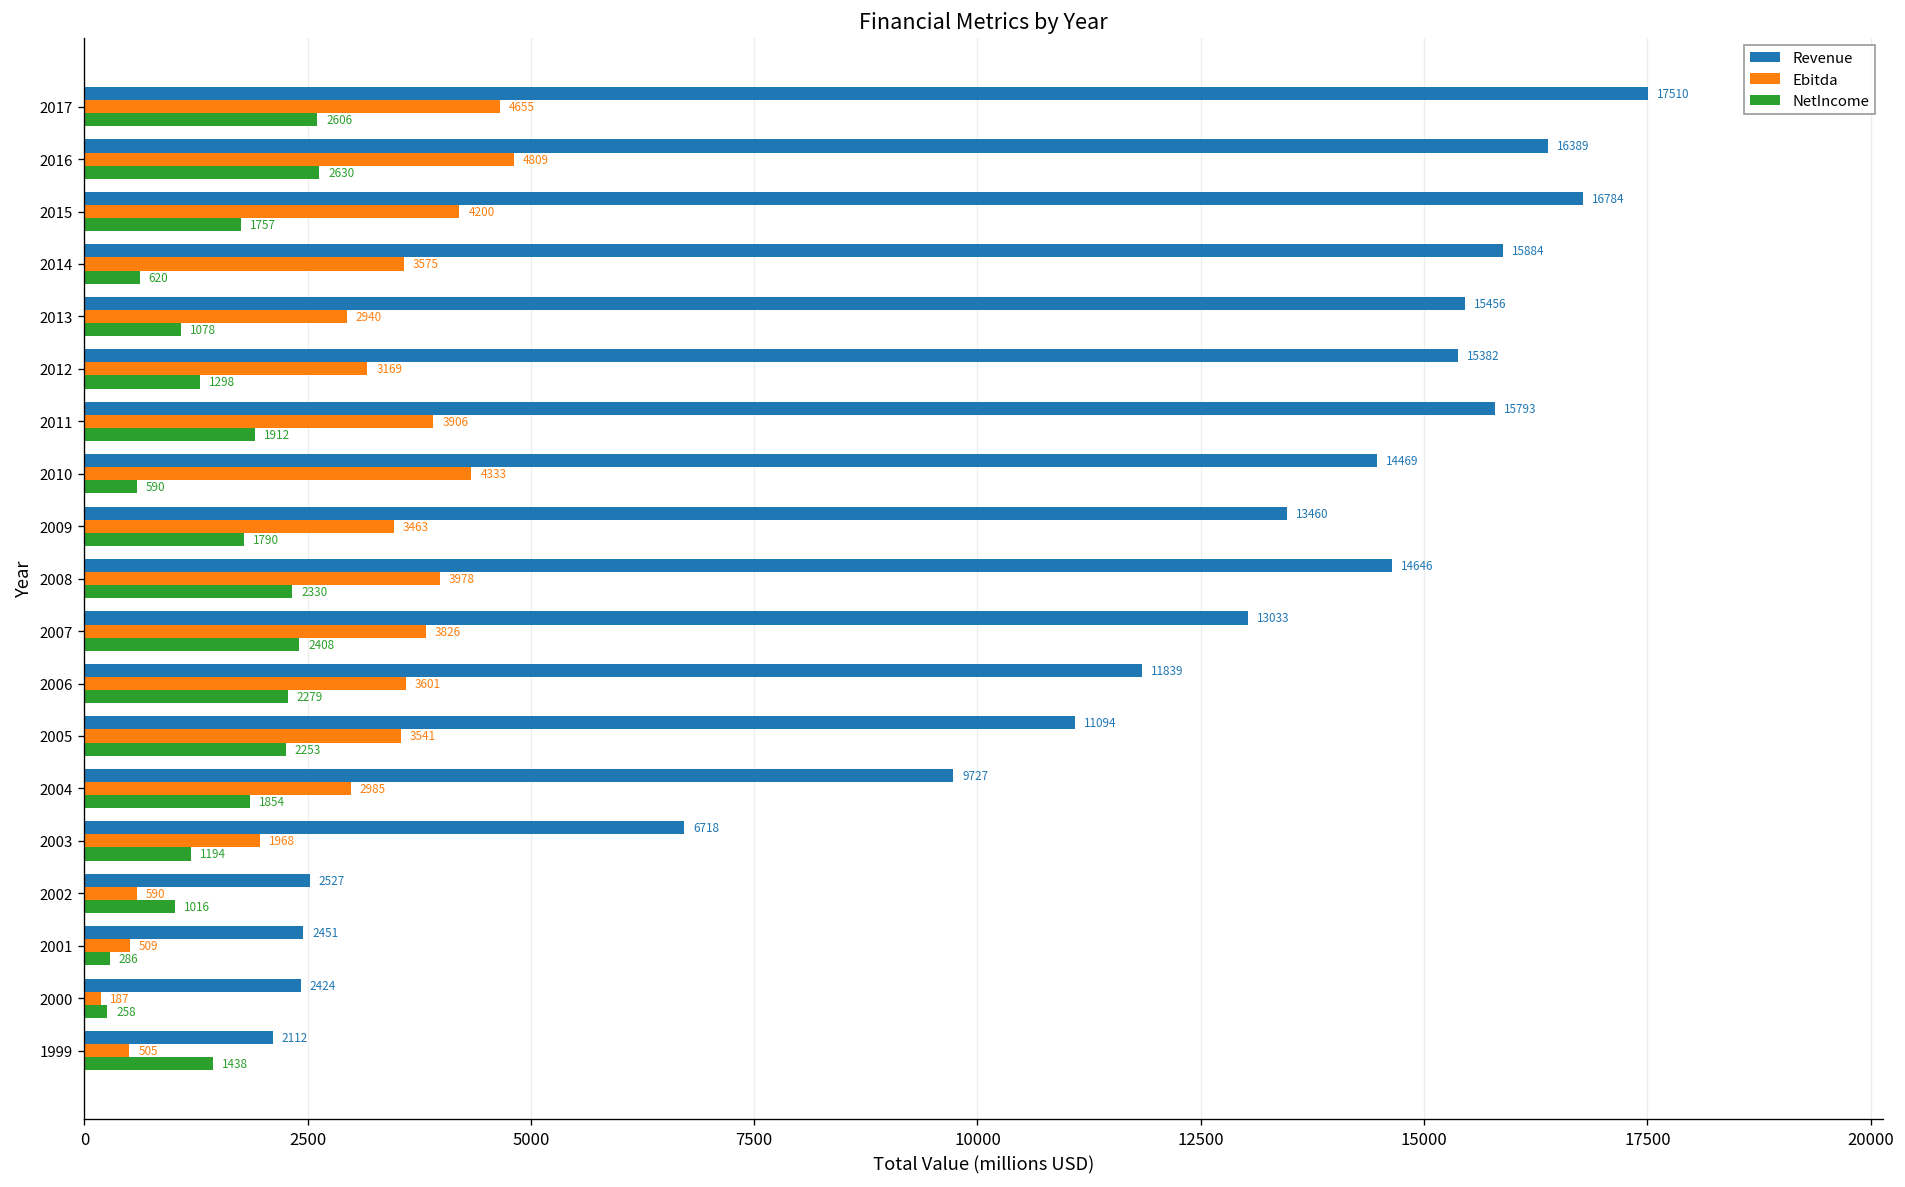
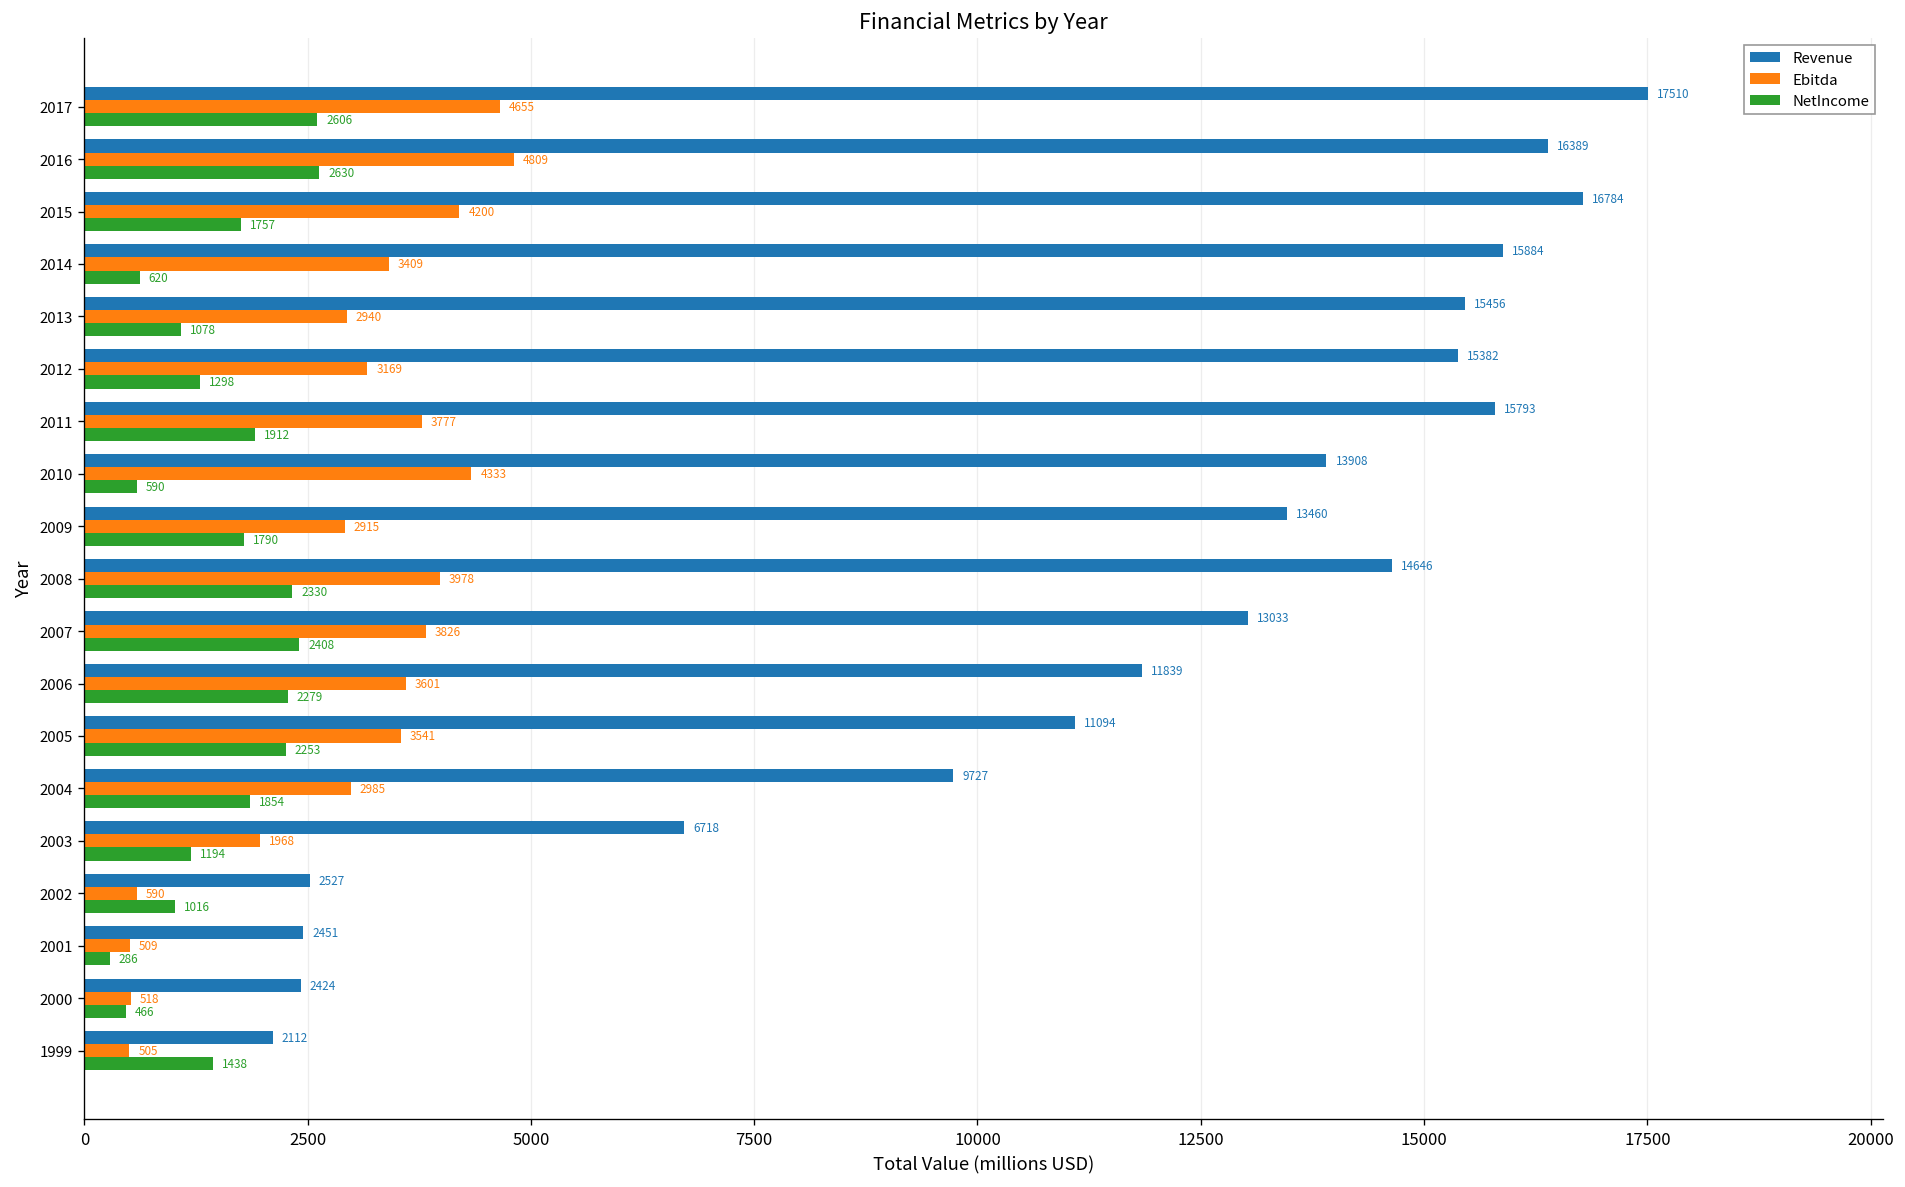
  {
    "Revenue": {
      "2017": 17510,
      "2016": 16389,
      "2015": 16784,
      "2014": 15884,
      "2013": 15456,
      "2012": 15382,
      "2011": 15793,
-     "2010": 14469,
+     "2010": 13908,
      "2009": 13460,
      "2008": 14646,
      "2007": 13033,
      "2006": 11839,
      "2005": 11094,
      "2004": 9727,
      "2003": 6718,
      "2002": 2527,
      "2001": 2451,
      "2000": 2424,
      "1999": 2112
    },
    "Ebitda": {
      "2017": 4655,
      "2016": 4809,
      "2015": 4200,
-     "2014": 3575,
+     "2014": 3409,
      "2013": 2940,
      "2012": 3169,
-     "2011": 3906,
+     "2011": 3777,
      "2010": 4333,
-     "2009": 3463,
+     "2009": 2915,
      "2008": 3978,
      "2007": 3826,
      "2006": 3601,
      "2005": 3541,
      "2004": 2985,
      "2003": 1968,
      "2002": 590,
      "2001": 509,
-     "2000": 187,
+     "2000": 518,
      "1999": 505
    },
    "NetIncome": {
      "2017": 2606,
      "2016": 2630,
      "2015": 1757,
      "2014": 620,
      "2013": 1078,
      "2012": 1298,
      "2011": 1912,
      "2010": 590,
      "2009": 1790,
      "2008": 2330,
      "2007": 2408,
      "2006": 2279,
      "2005": 2253,
      "2004": 1854,
      "2003": 1194,
      "2002": 1016,
      "2001": 286,
-     "2000": 258,
+     "2000": 466,
      "1999": 1438
    }
  }
